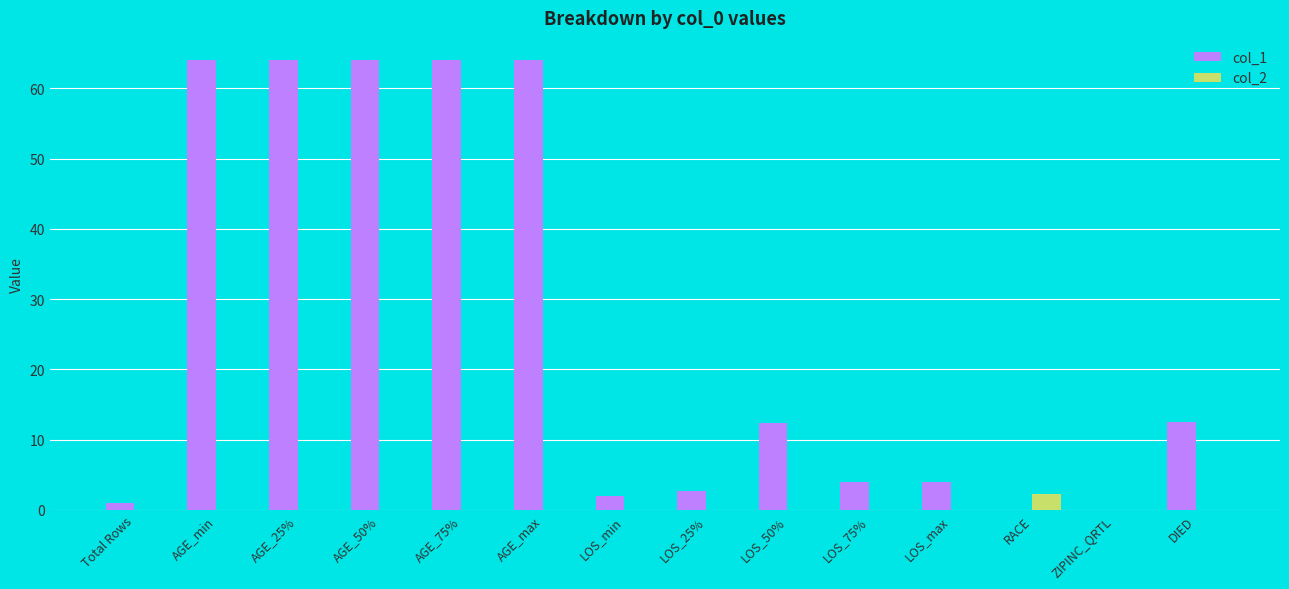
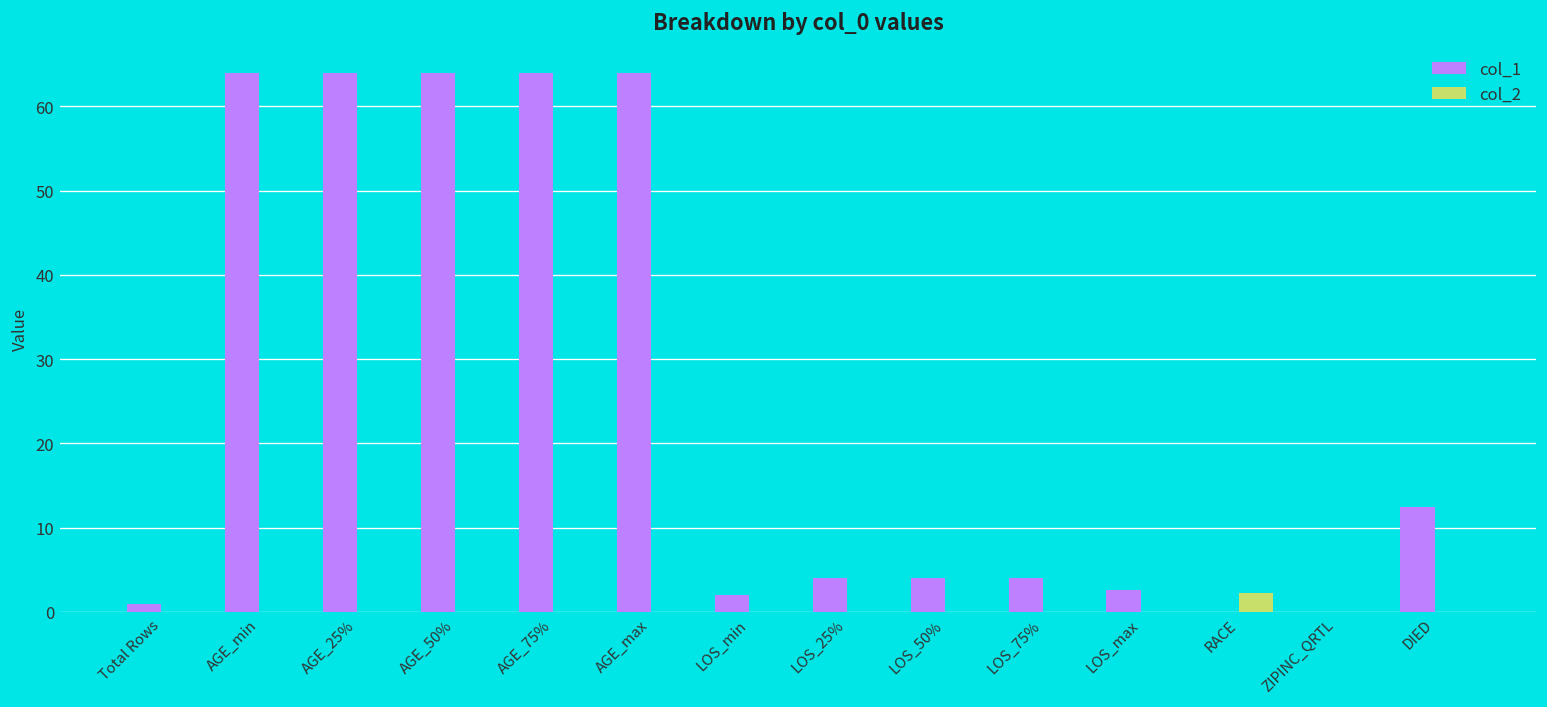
  {
    "col_1": {
      "Total Rows": 1,
      "AGE_min": 64,
      "AGE_25%": 64,
      "AGE_50%": 64,
      "AGE_75%": 64,
      "AGE_max": 64,
      "LOS_min": 2,
-     "LOS_25%": 3,
-     "LOS_50%": 12,
+     "LOS_25%": 4,
+     "LOS_50%": 4,
      "LOS_75%": 4,
-     "LOS_max": 4,
+     "LOS_max": 3,
      "RACE": 0,
      "ZIPINC_QRTL": 0,
      "DIED": 13
    },
    "col_2": {
      "Total Rows": 0,
      "AGE_min": 0,
      "AGE_25%": 0,
      "AGE_50%": 0,
      "AGE_75%": 0,
      "AGE_max": 0,
      "LOS_min": 0,
      "LOS_25%": 0,
      "LOS_50%": 0,
      "LOS_75%": 0,
      "LOS_max": 0,
      "RACE": 2,
      "ZIPINC_QRTL": 0,
      "DIED": 0
    }
  }
